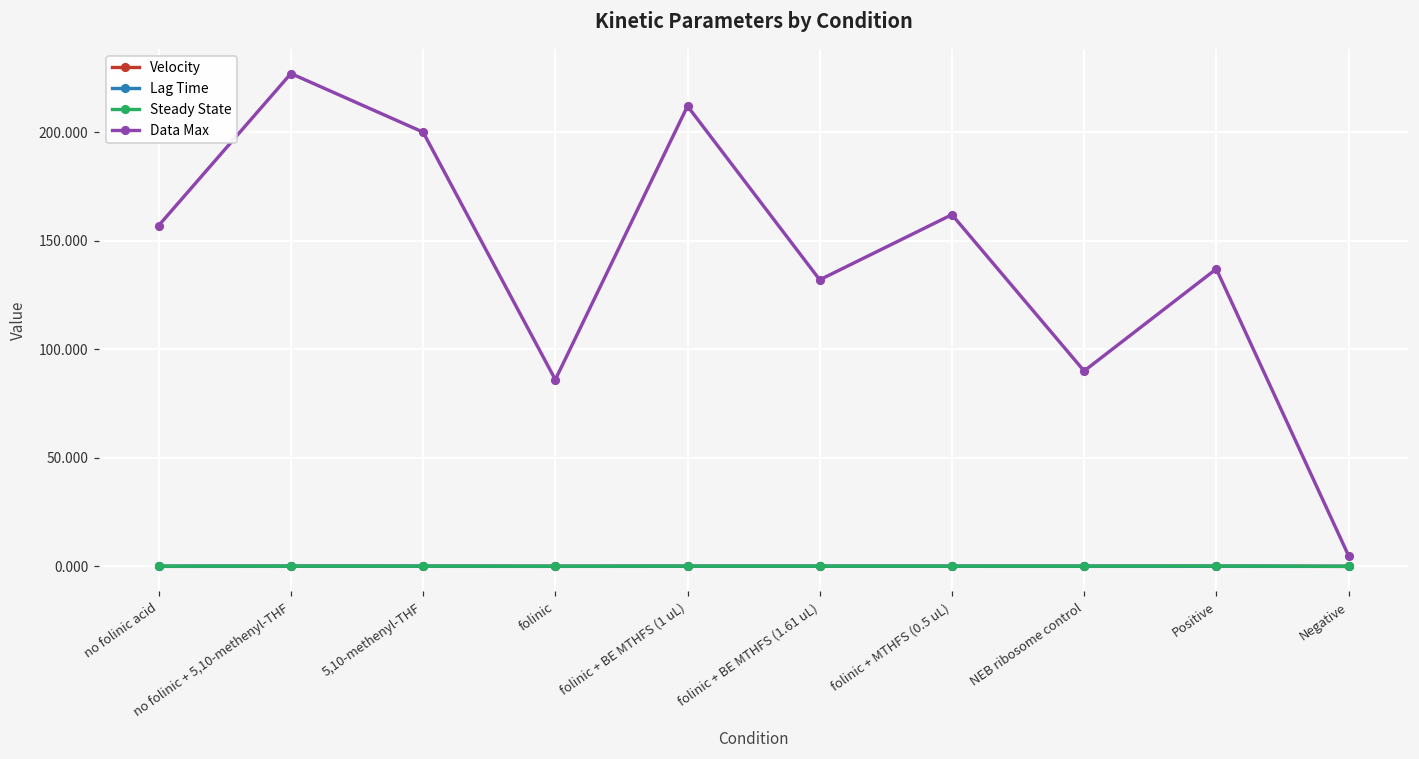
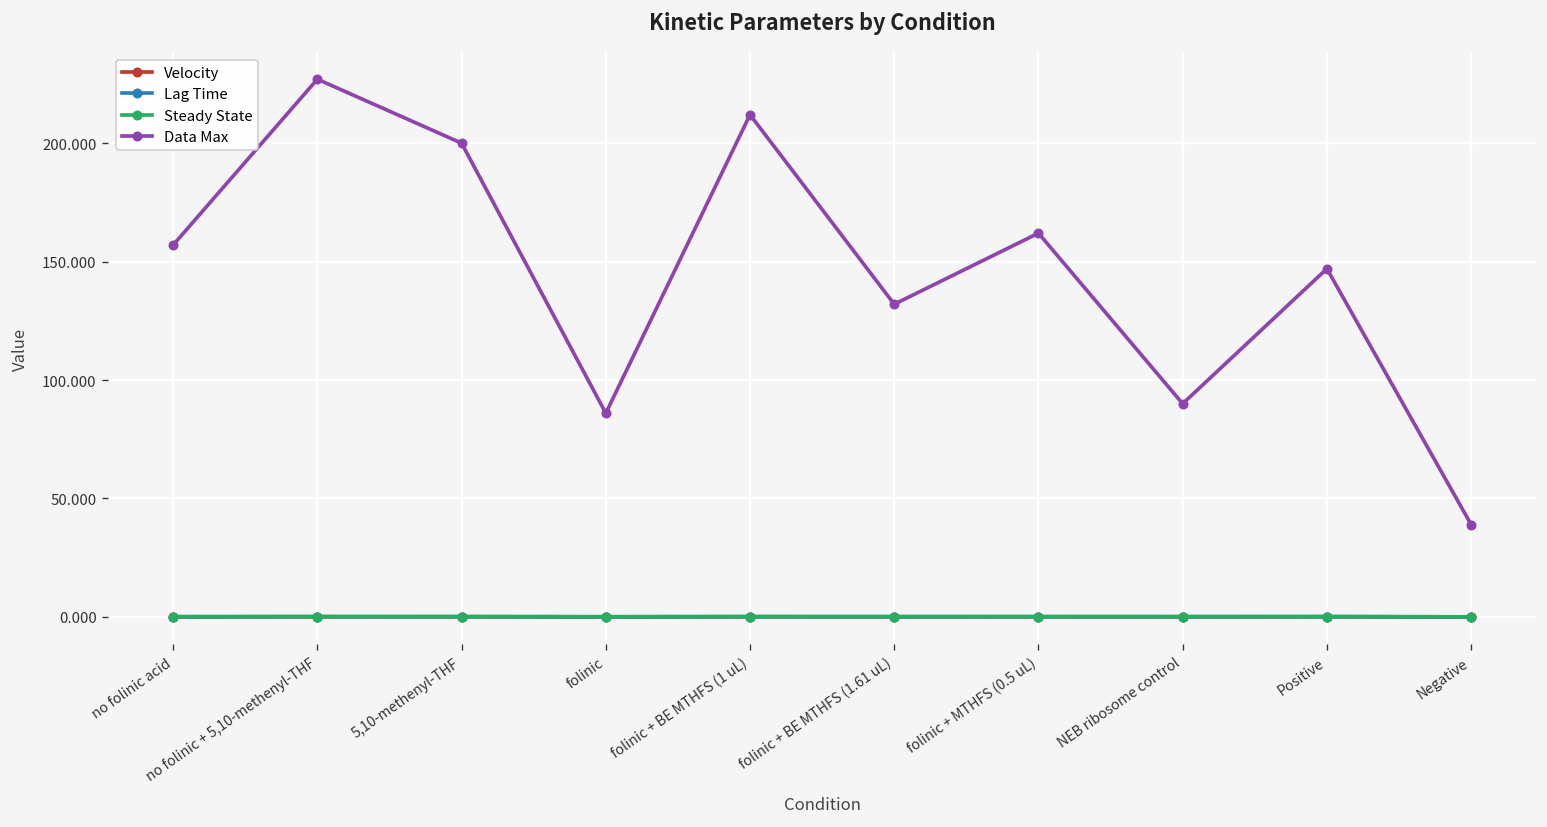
  {
    "Steady State": {
      "no folinic acid": 0,
      "no folinic + 5,10-methenyl-THF": 0,
      "5,10-methenyl-THF": 0,
      "folinic": 0,
      "folinic + BE MTHFS (1 uL)": 0,
      "folinic + BE MTHFS (1.61 uL)": 0,
      "folinic + MTHFS (0.5 uL)": 0,
      "NEB ribosome control": 0,
      "Positive": 0,
      "Negative": 0
    },
    "Data Max": {
      "no folinic acid": 157,
      "no folinic + 5,10-methenyl-THF": 227,
      "5,10-methenyl-THF": 200,
      "folinic": 86,
      "folinic + BE MTHFS (1 uL)": 212,
      "folinic + BE MTHFS (1.61 uL)": 132,
      "folinic + MTHFS (0.5 uL)": 162,
      "NEB ribosome control": 90,
-     "Positive": 137,
-     "Negative": 5
+     "Positive": 147,
+     "Negative": 39
    }
  }
